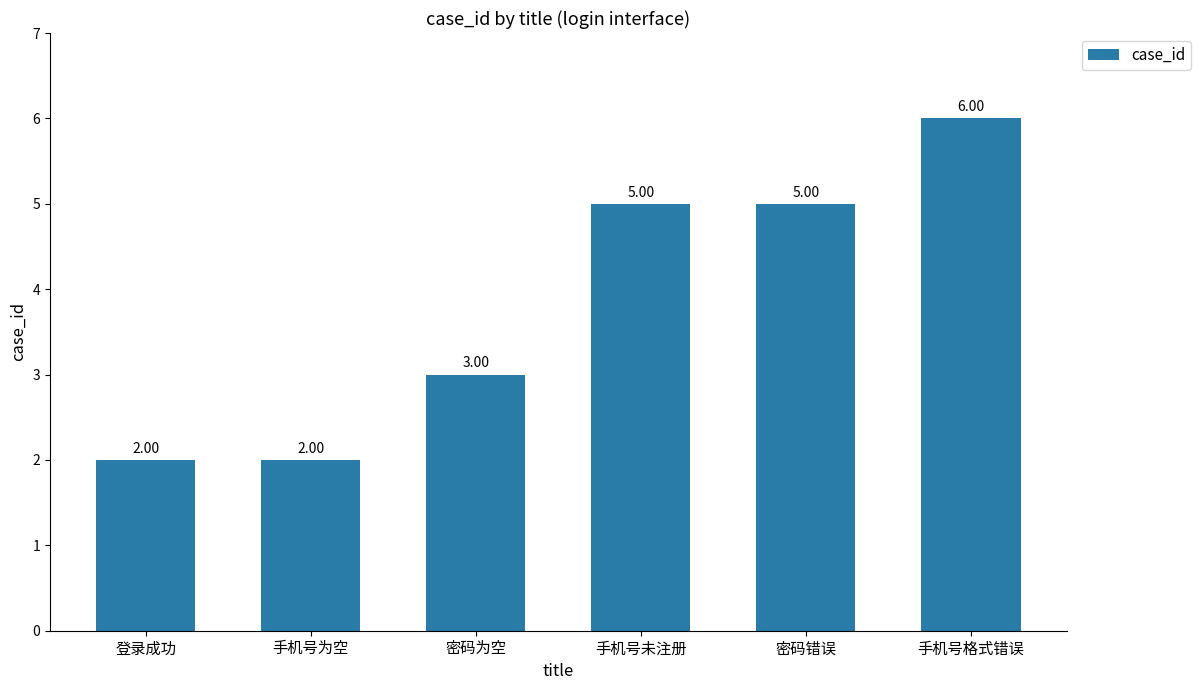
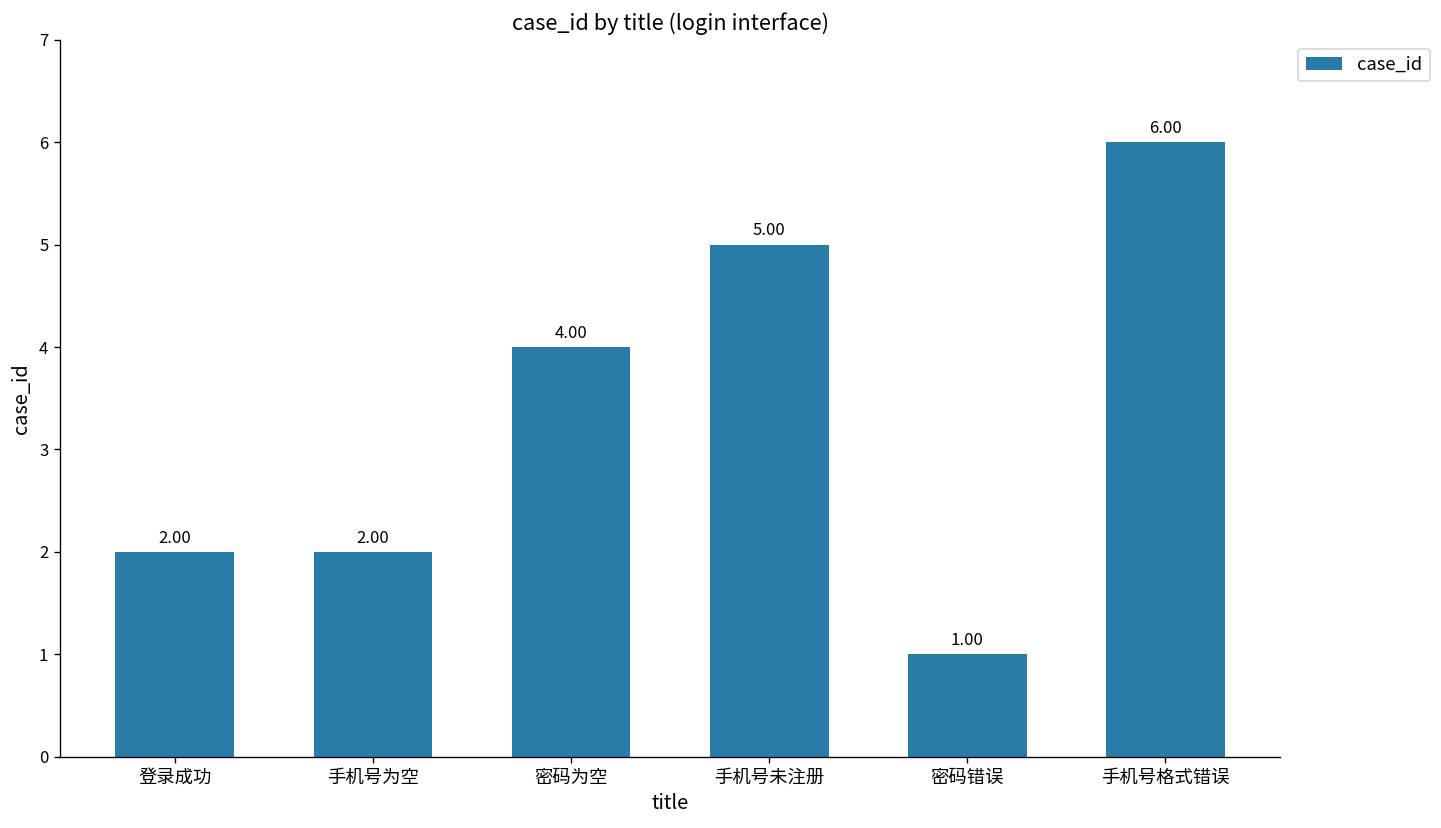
  {
    "登录成功": 2.00,
    "手机号为空": 2.00,
-   "密码为空": 3.00,
+   "密码为空": 4.00,
    "手机号未注册": 5.00,
-   "密码错误": 5.00,
+   "密码错误": 1.00,
    "手机号格式错误": 6.00
  }
